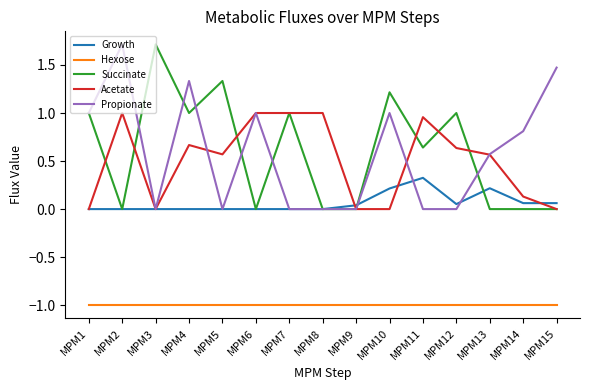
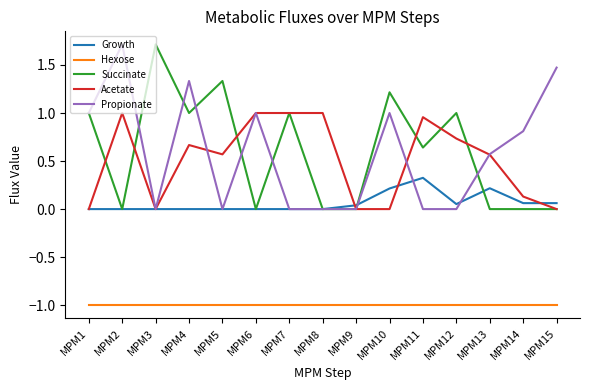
  {
    "Growth": {
      "MPM4": 0.0,
      "MPM9": 0.0,
      "MPM10": 0.2,
      "MPM11": 0.3,
      "MPM12": 0.1,
      "MPM13": 0.2,
      "MPM14": 0.1,
      "MPM15": 0.1
    },
    "Hexose": {
      "MPM1": -1.0,
      "MPM2": -1.0,
      "MPM3": -1.0,
      "MPM4": -1.0,
      "MPM5": -1.0,
      "MPM6": -1.0,
      "MPM7": -1.0,
      "MPM8": -1.0,
      "MPM9": -1.0,
      "MPM10": -1.0,
      "MPM11": -1.0,
      "MPM12": -1.0,
      "MPM13": -1.0,
      "MPM14": -1.0,
      "MPM15": -1.0
    },
    "Succinate": {
      "MPM4": 1.0,
      "MPM5": 1.3,
      "MPM10": 1.2,
      "MPM11": 0.6,
      "MPM12": 1.0,
      "MPM13": 0.0,
      "MPM14": 0.0
    },
    "Acetate": {
      "MPM4": 0.7,
      "MPM5": 0.6,
      "MPM8": 1.0,
      "MPM10": 0.0,
      "MPM11": 1.0,
-     "MPM12": 0.6,
+     "MPM12": 0.7,
      "MPM14": 0.1
    },
    "Propionate": {
      "MPM4": 1.3,
      "MPM10": 1.0,
      "MPM11": 0.0,
      "MPM12": 0.0,
      "MPM14": 0.8,
      "MPM15": 1.5
    }
  }
